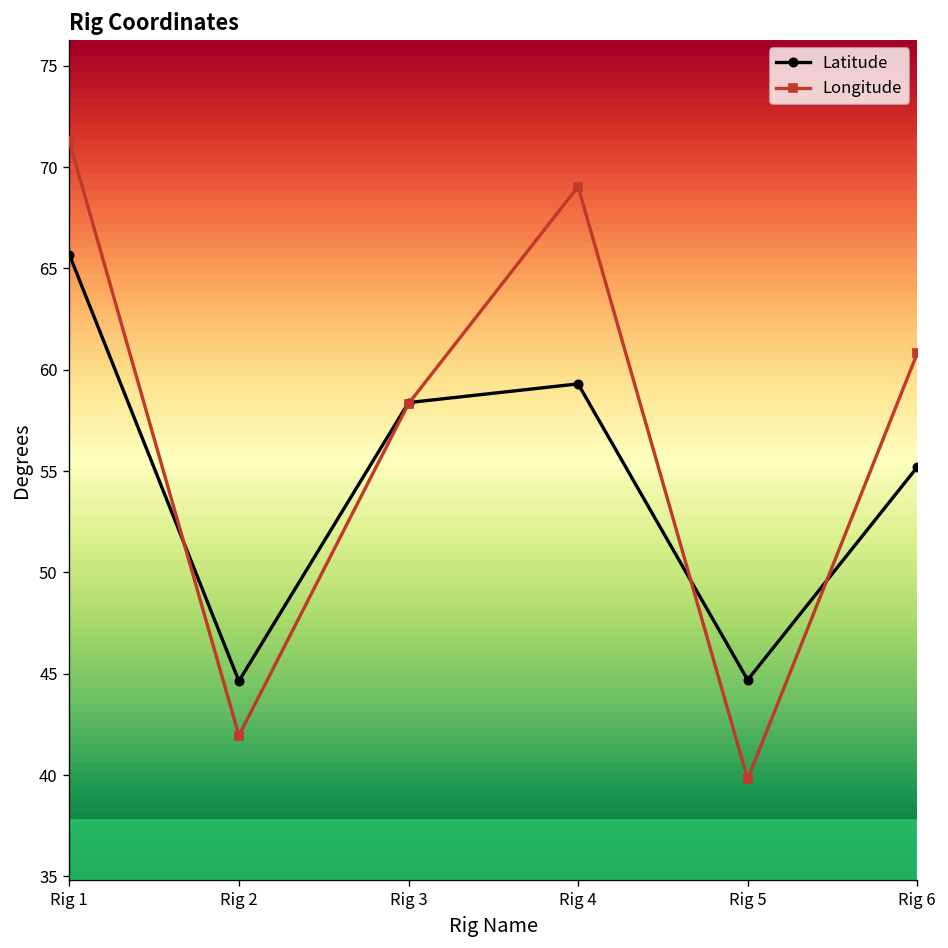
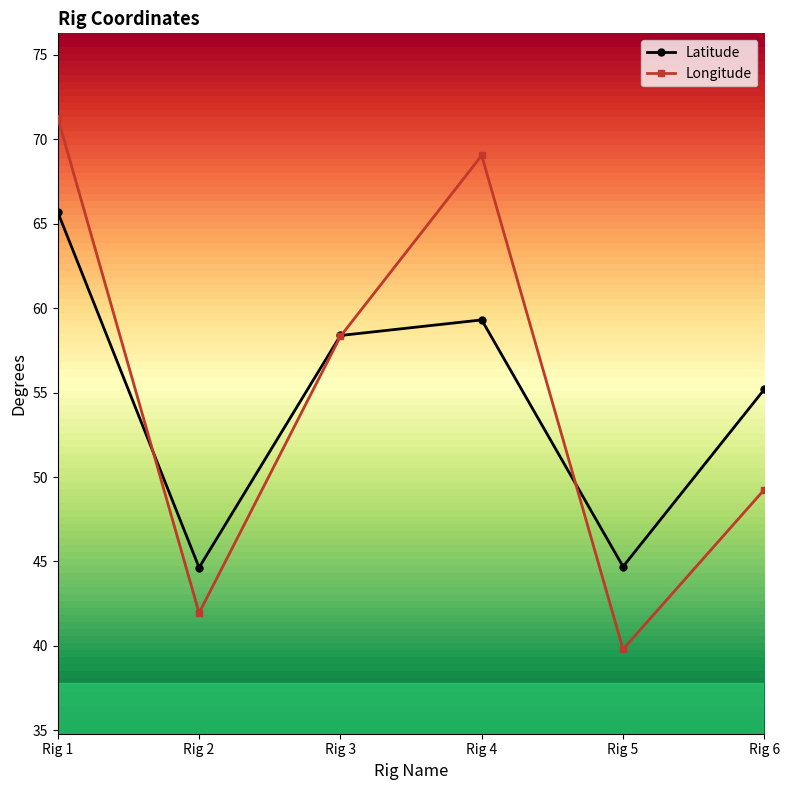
  {
    "Latitude": {
      "Rig 1": 65.7,
      "Rig 2": 44.6,
      "Rig 4": 59.3,
      "Rig 5": 44.7,
      "Rig 6": 55.2
    },
    "Longitude": {
      "Rig 1": 71.3,
      "Rig 2": 42.0,
      "Rig 4": 69.0,
      "Rig 5": 39.8,
-     "Rig 6": 60.8
+     "Rig 6": 49.3
    }
  }
